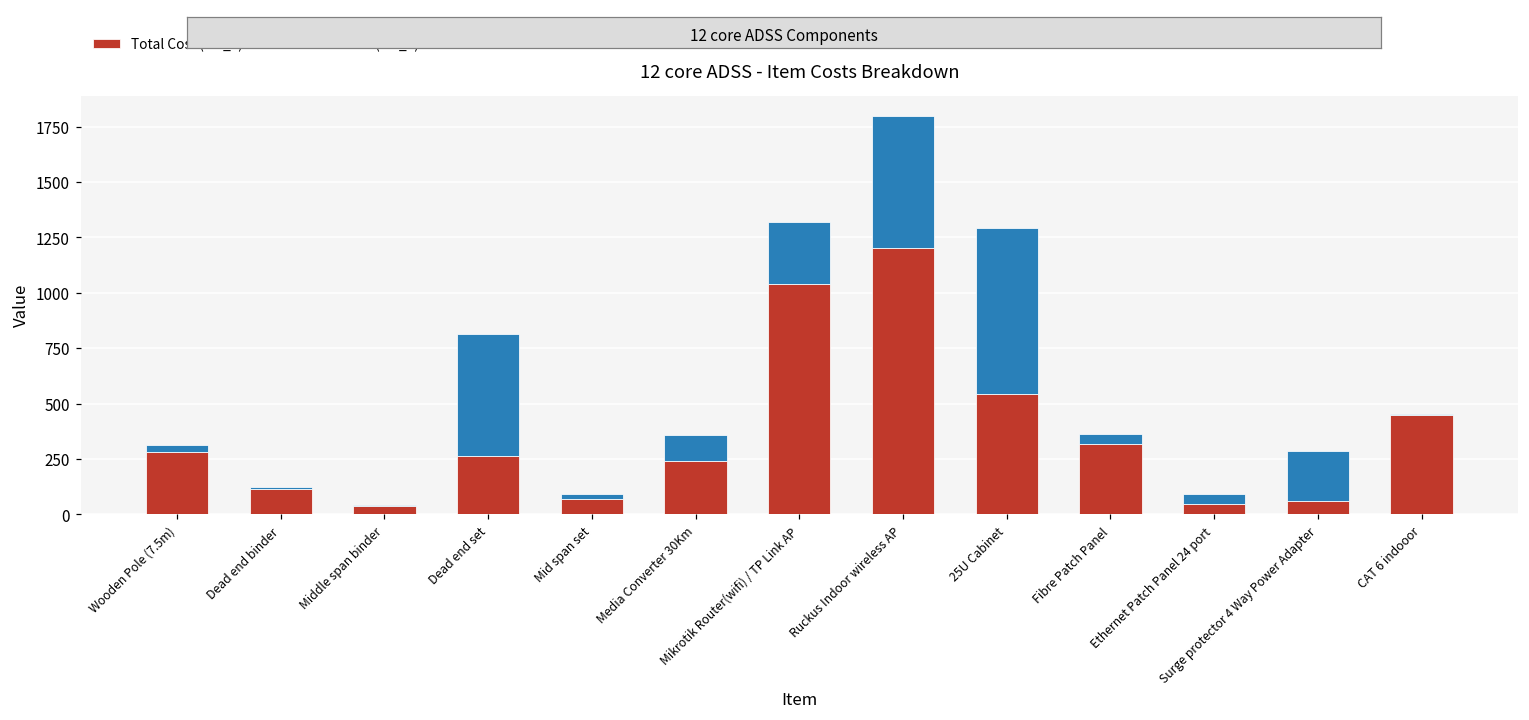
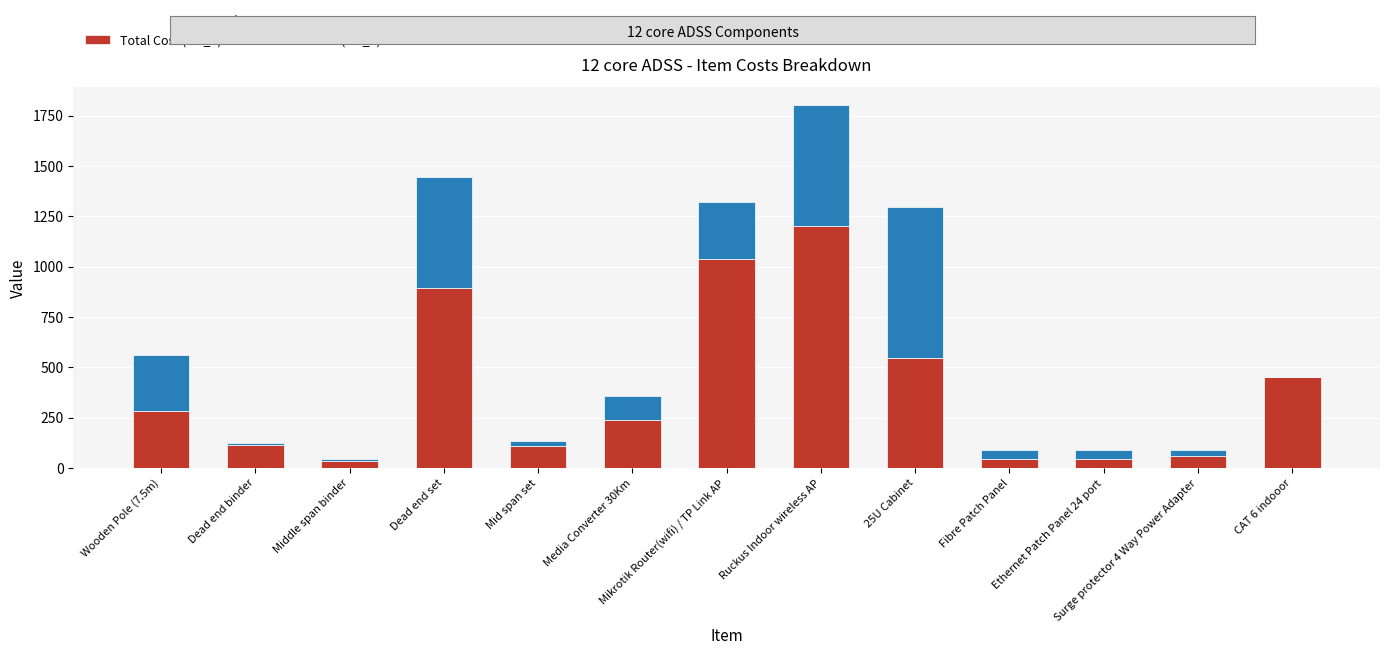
  {
    "Total Cost (col_4)": {
      "Wooden Pole (7.5m)": 280,
      "Dead end binder": 110,
      "Middle span binder": 40,
-     "Dead end set": 260,
-     "Mid span set": 70,
+     "Dead end set": 890,
+     "Mid span set": 110,
      "Media Converter 30Km": 240,
      "Mikrotik Router(wifi) / TP Link AP": 1040,
      "Ruckus Indoor wireless AP": 1200,
      "25U Cabinet": 540,
-     "Fibre Patch Panel": 320,
+     "Fibre Patch Panel": 50,
      "Ethernet Patch Panel 24 port": 50,
      "Surge protector 4 Way Power Adapter": 60,
      "CAT 6 indooor": 450
    },
    "Unit Price (col_2)": {
-     "Wooden Pole (7.5m)": 30,
+     "Wooden Pole (7.5m)": 280,
      "Dead end set": 550,
      "Mid span set": 20,
      "Media Converter 30Km": 120,
      "Mikrotik Router(wifi) / TP Link AP": 280,
      "Ruckus Indoor wireless AP": 600,
      "25U Cabinet": 750,
      "Fibre Patch Panel": 50,
      "Ethernet Patch Panel 24 port": 50,
-     "Surge protector 4 Way Power Adapter": 220
+     "Surge protector 4 Way Power Adapter": 30
    }
  }
